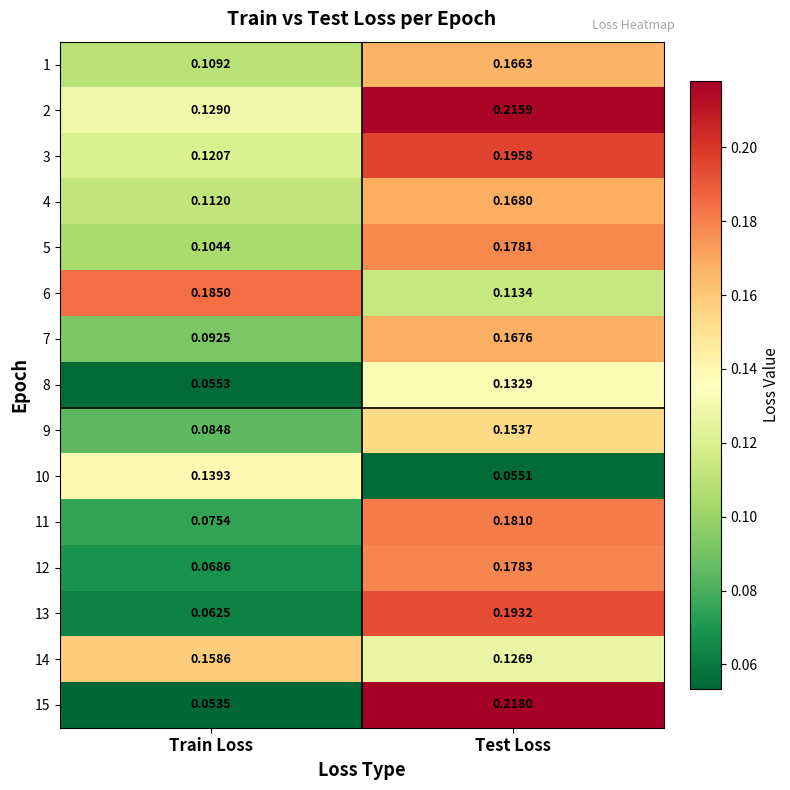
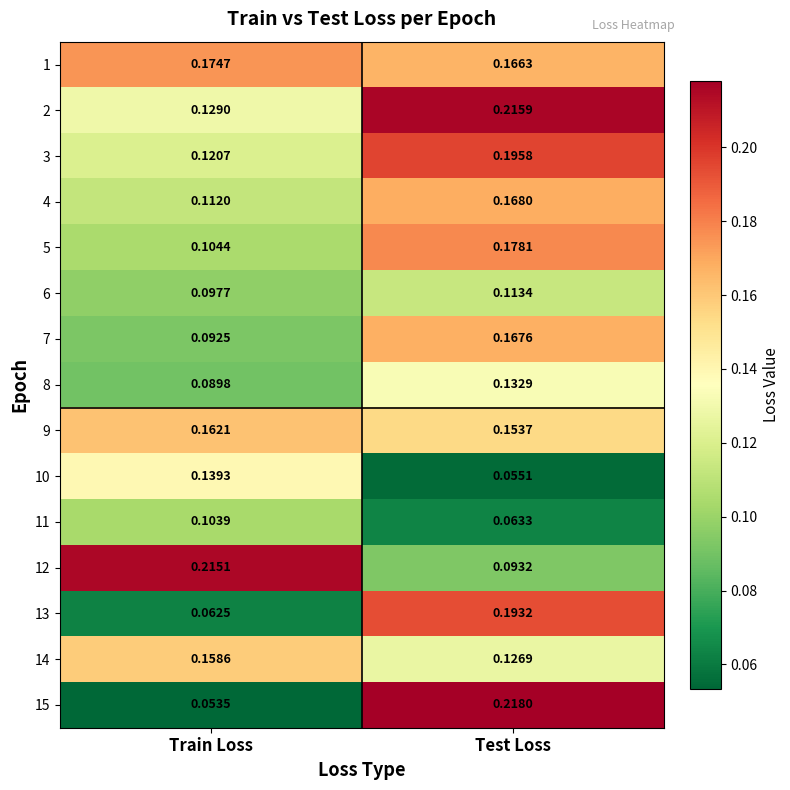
  {
    "1": {
-     "Train Loss": 0.1092,
+     "Train Loss": 0.1747,
      "Test Loss": 0.1663
    },
    "2": {
      "Train Loss": 0.1290,
      "Test Loss": 0.2159
    },
    "3": {
      "Train Loss": 0.1207,
      "Test Loss": 0.1958
    },
    "4": {
      "Train Loss": 0.1120,
      "Test Loss": 0.1680
    },
    "5": {
      "Train Loss": 0.1044,
      "Test Loss": 0.1781
    },
    "6": {
-     "Train Loss": 0.1850,
+     "Train Loss": 0.0977,
      "Test Loss": 0.1134
    },
    "7": {
      "Train Loss": 0.0925,
      "Test Loss": 0.1676
    },
    "8": {
-     "Train Loss": 0.0553,
+     "Train Loss": 0.0898,
      "Test Loss": 0.1329
    },
    "9": {
-     "Train Loss": 0.0848,
+     "Train Loss": 0.1621,
      "Test Loss": 0.1537
    },
    "10": {
      "Train Loss": 0.1393,
      "Test Loss": 0.0551
    },
    "11": {
-     "Train Loss": 0.0754,
-     "Test Loss": 0.1810
+     "Train Loss": 0.1039,
+     "Test Loss": 0.0633
    },
    "12": {
-     "Train Loss": 0.0686,
-     "Test Loss": 0.1783
+     "Train Loss": 0.2151,
+     "Test Loss": 0.0932
    },
    "13": {
      "Train Loss": 0.0625,
      "Test Loss": 0.1932
    },
    "14": {
      "Train Loss": 0.1586,
      "Test Loss": 0.1269
    },
    "15": {
      "Train Loss": 0.0535,
      "Test Loss": 0.2180
    }
  }
